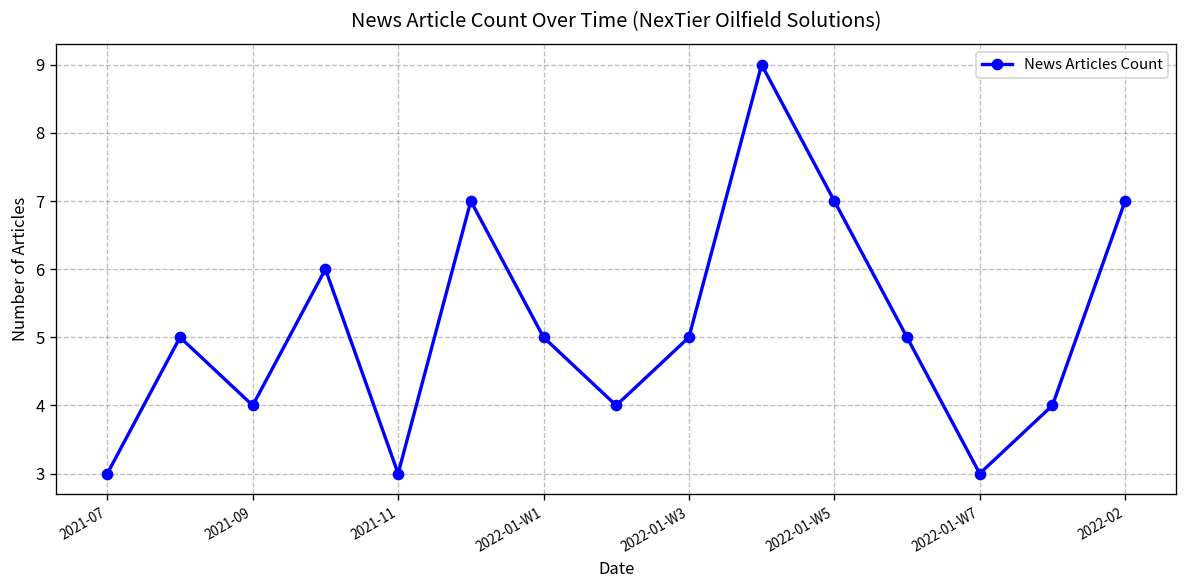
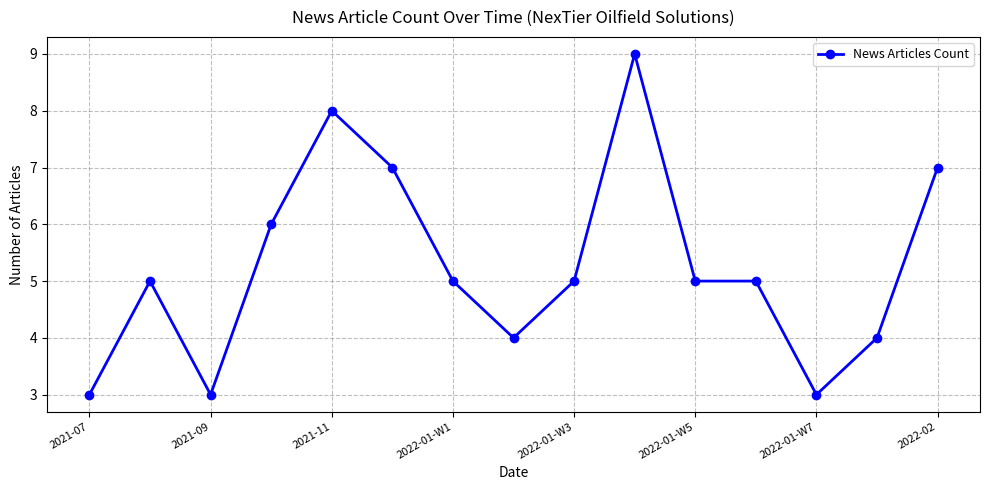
  {
    "2021-07": 3,
-   "2021-09": 4,
-   "2021-11": 3,
+   "2021-09": 3,
+   "2021-11": 8,
    "2022-01-W1": 5,
    "2022-01-W3": 5,
-   "2022-01-W5": 7,
+   "2022-01-W5": 5,
    "2022-01-W7": 3,
    "2022-02": 7
  }
